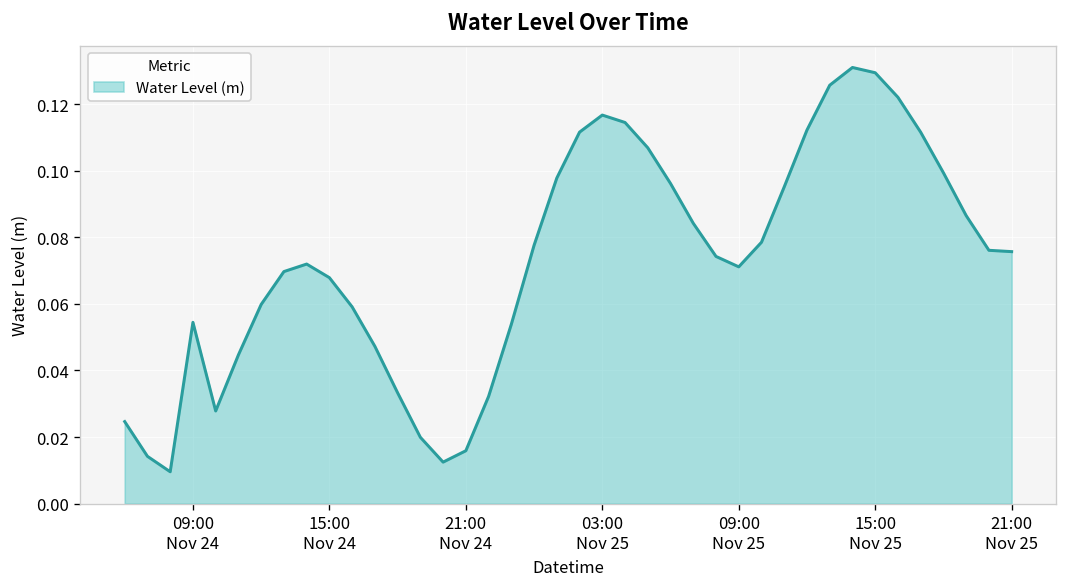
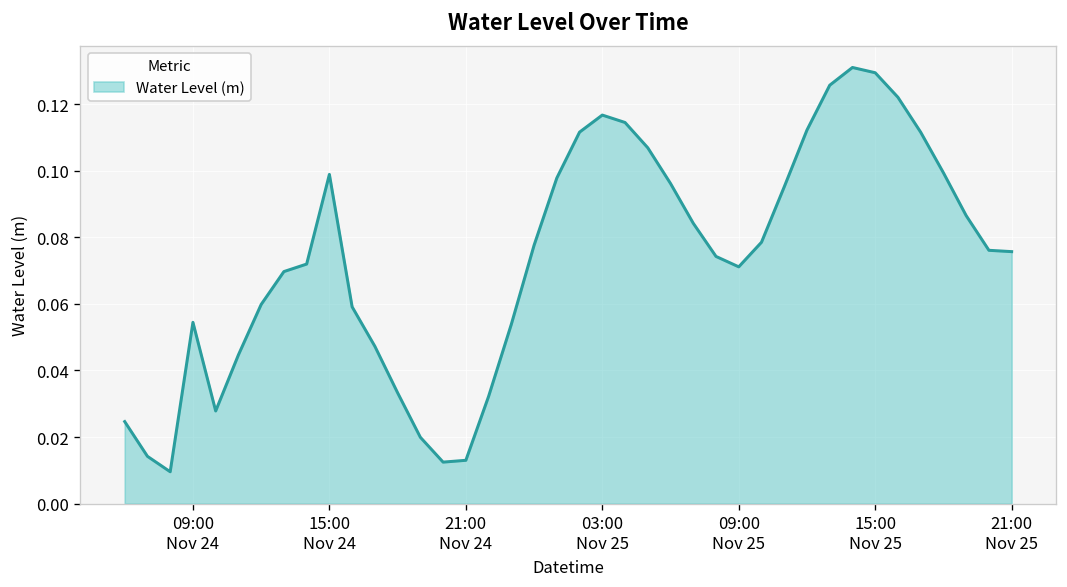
  {
    "09:00 Nov 24": 0.054,
-   "15:00 Nov 24": 0.068,
-   "21:00 Nov 24": 0.016,
+   "15:00 Nov 24": 0.099,
+   "21:00 Nov 24": 0.013,
    "03:00 Nov 25": 0.117,
    "09:00 Nov 25": 0.071,
    "15:00 Nov 25": 0.129,
    "21:00 Nov 25": 0.076
  }
